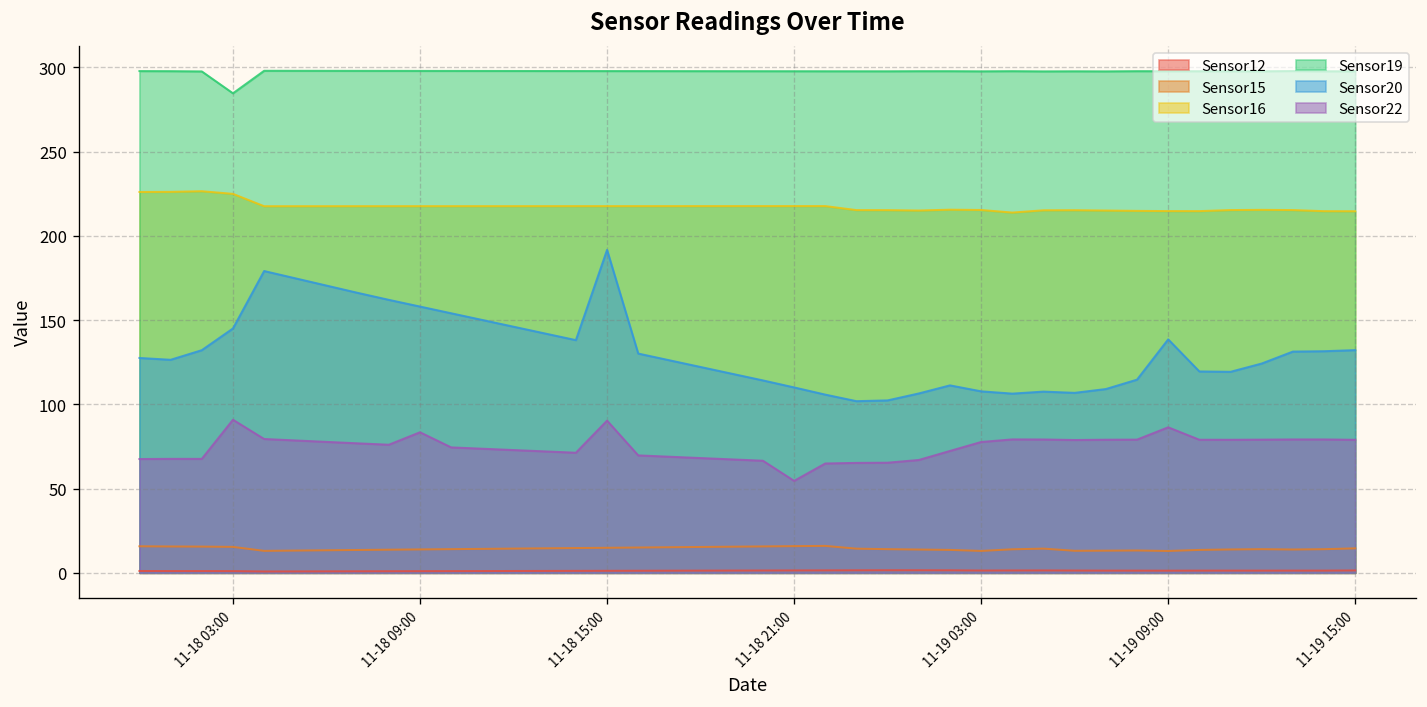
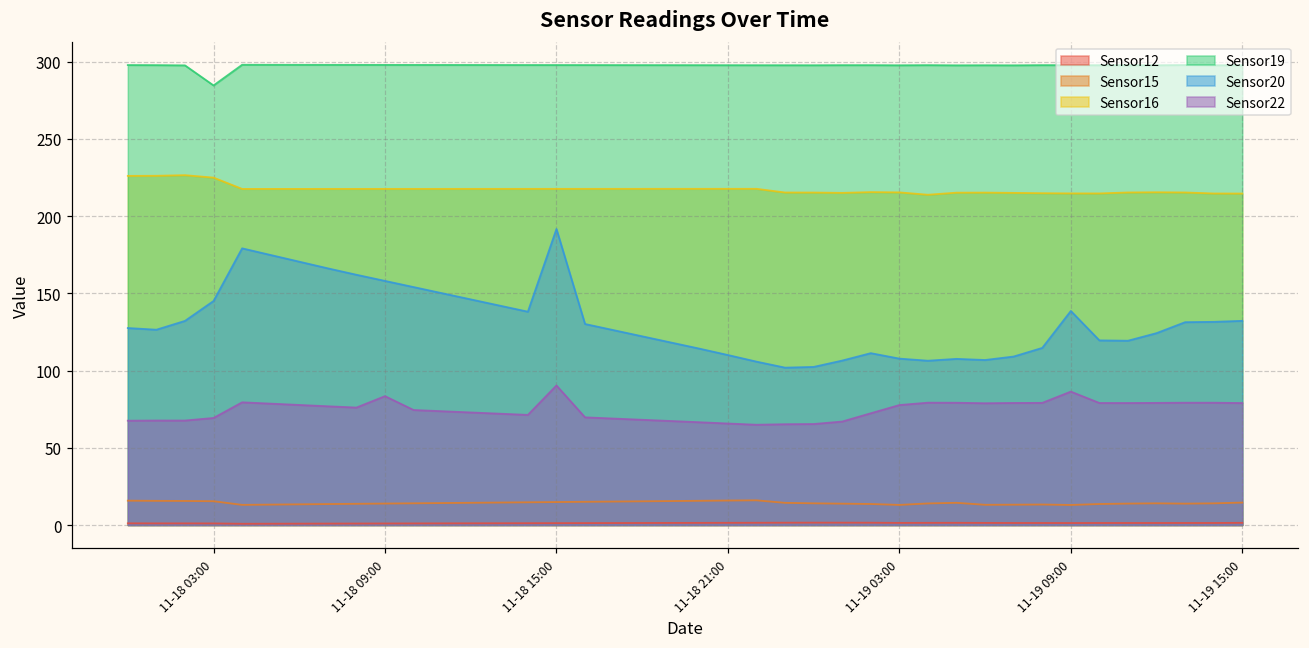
  {
    "Sensor19": {
      "11-18 03:00": 285,
      "11-18 09:00": 298,
      "11-18 15:00": 298,
      "11-18 21:00": 298,
      "11-19 03:00": 298
    },
    "Sensor20": {
      "11-18 03:00": 145,
      "11-18 09:00": 158,
      "11-18 15:00": 192,
      "11-18 21:00": 110,
      "11-19 03:00": 108,
      "11-19 09:00": 139,
      "11-19 15:00": 132
    },
    "Sensor22": {
-     "11-18 03:00": 91,
+     "11-18 03:00": 69,
      "11-18 09:00": 83,
      "11-18 15:00": 90,
-     "11-18 21:00": 55,
+     "11-18 21:00": 66,
      "11-19 03:00": 78,
      "11-19 09:00": 86,
      "11-19 15:00": 79
    }
  }
